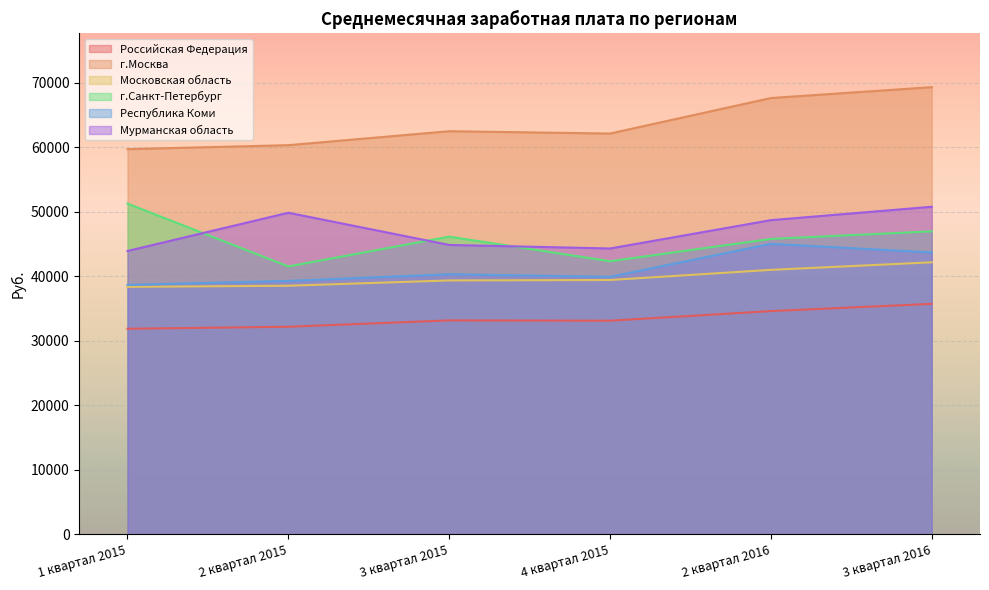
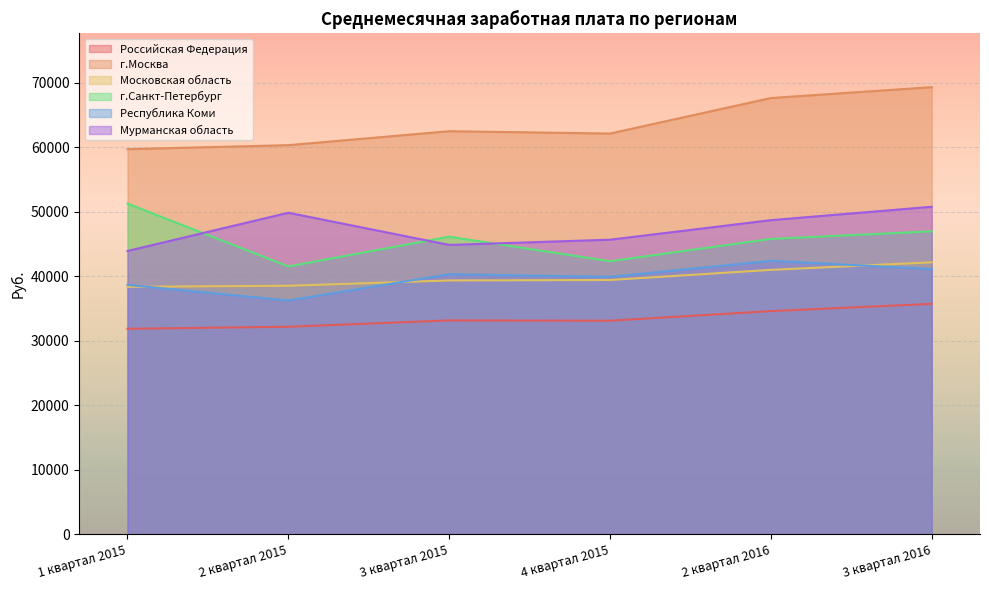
  {
    "г.Санкт-Петербург": {
      "1 квартал 2015": 51000,
      "2 квартал 2015": 42000,
      "3 квартал 2015": 46000,
      "4 квартал 2015": 42000,
      "2 квартал 2016": 46000,
      "3 квартал 2016": 47000
    },
    "Республика Коми": {
-     "2 квартал 2015": 39000,
+     "2 квартал 2015": 36000,
      "3 квартал 2015": 40000,
      "4 квартал 2015": 40000,
-     "2 квартал 2016": 45000,
-     "3 квартал 2016": 44000
+     "2 квартал 2016": 42000,
+     "3 квартал 2016": 41000
    },
    "Мурманская область": {
      "1 квартал 2015": 44000,
      "2 квартал 2015": 50000,
      "3 квартал 2015": 45000,
-     "4 квартал 2015": 44000,
+     "4 квартал 2015": 46000,
      "2 квартал 2016": 49000,
      "3 квартал 2016": 51000
    }
  }
